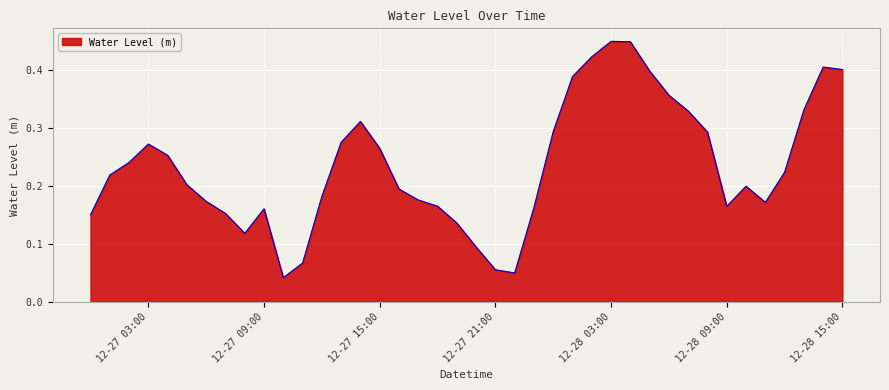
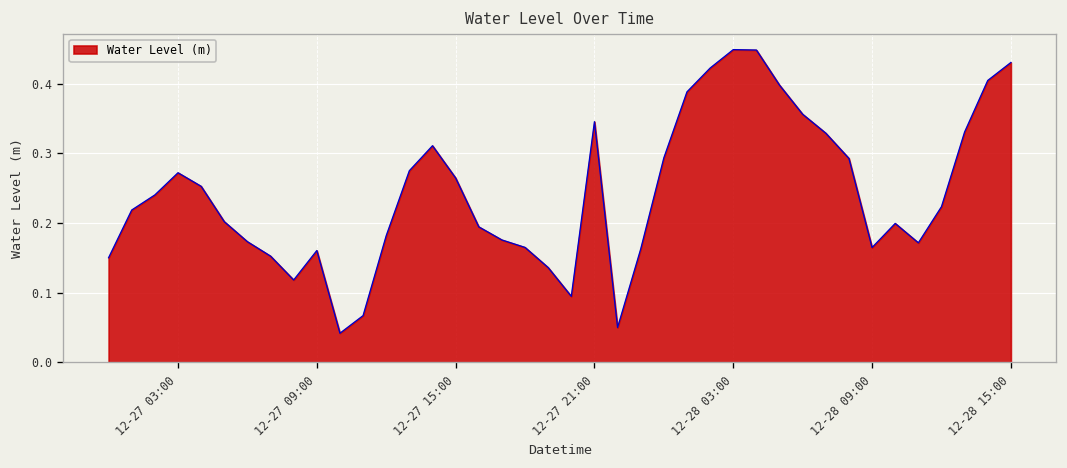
  {
    "12-27 03:00": 0.27,
    "12-27 09:00": 0.16,
    "12-27 15:00": 0.26,
-   "12-27 21:00": 0.06,
+   "12-27 21:00": 0.35,
    "12-28 03:00": 0.45,
    "12-28 09:00": 0.16,
-   "12-28 15:00": 0.40
+   "12-28 15:00": 0.43
  }
